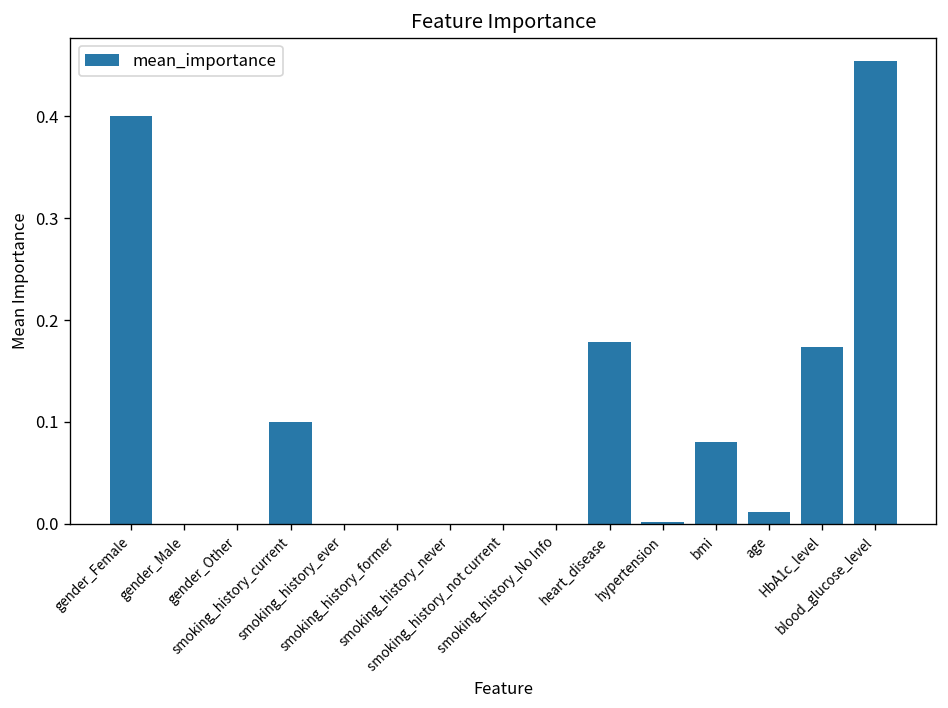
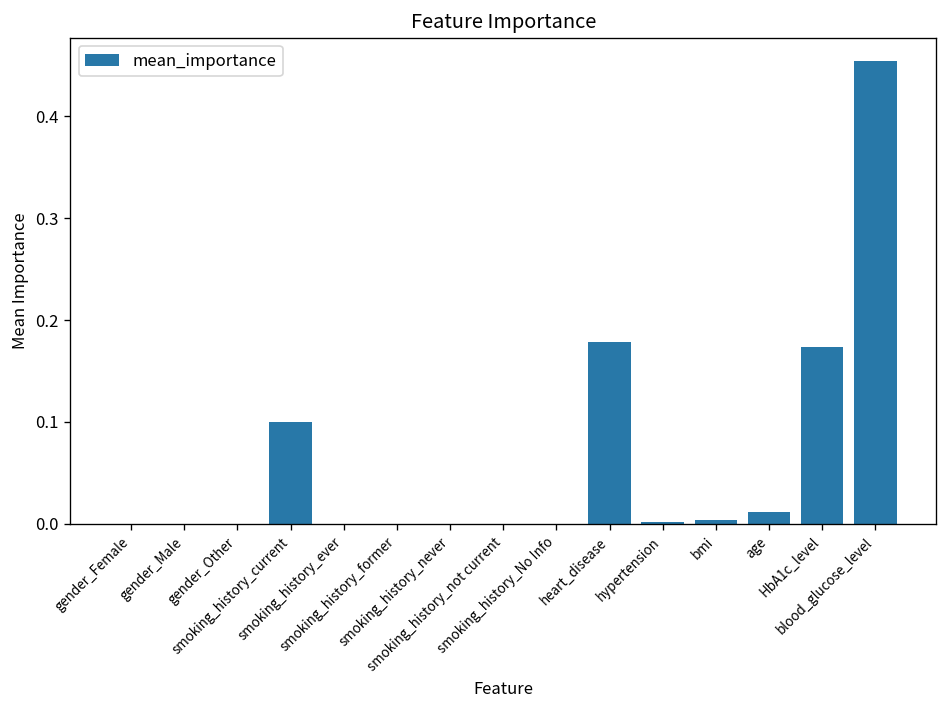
  {
-   "gender_Female": 0.4,
+   "gender_Female": 0.0,
    "gender_Male": 0.00,
    "gender_Other": 0.00,
    "smoking_history_current": 0.10,
    "smoking_history_ever": 0.00,
    "smoking_history_former": 0.00,
    "smoking_history_never": 0.00,
    "smoking_history_not current": 0.00,
    "heart_disease": 0.18,
-   "bmi": 0.08,
+   "bmi": 0.00,
    "age": 0.01,
    "HbA1c_level": 0.17,
    "blood_glucose_level": 0.45
  }
